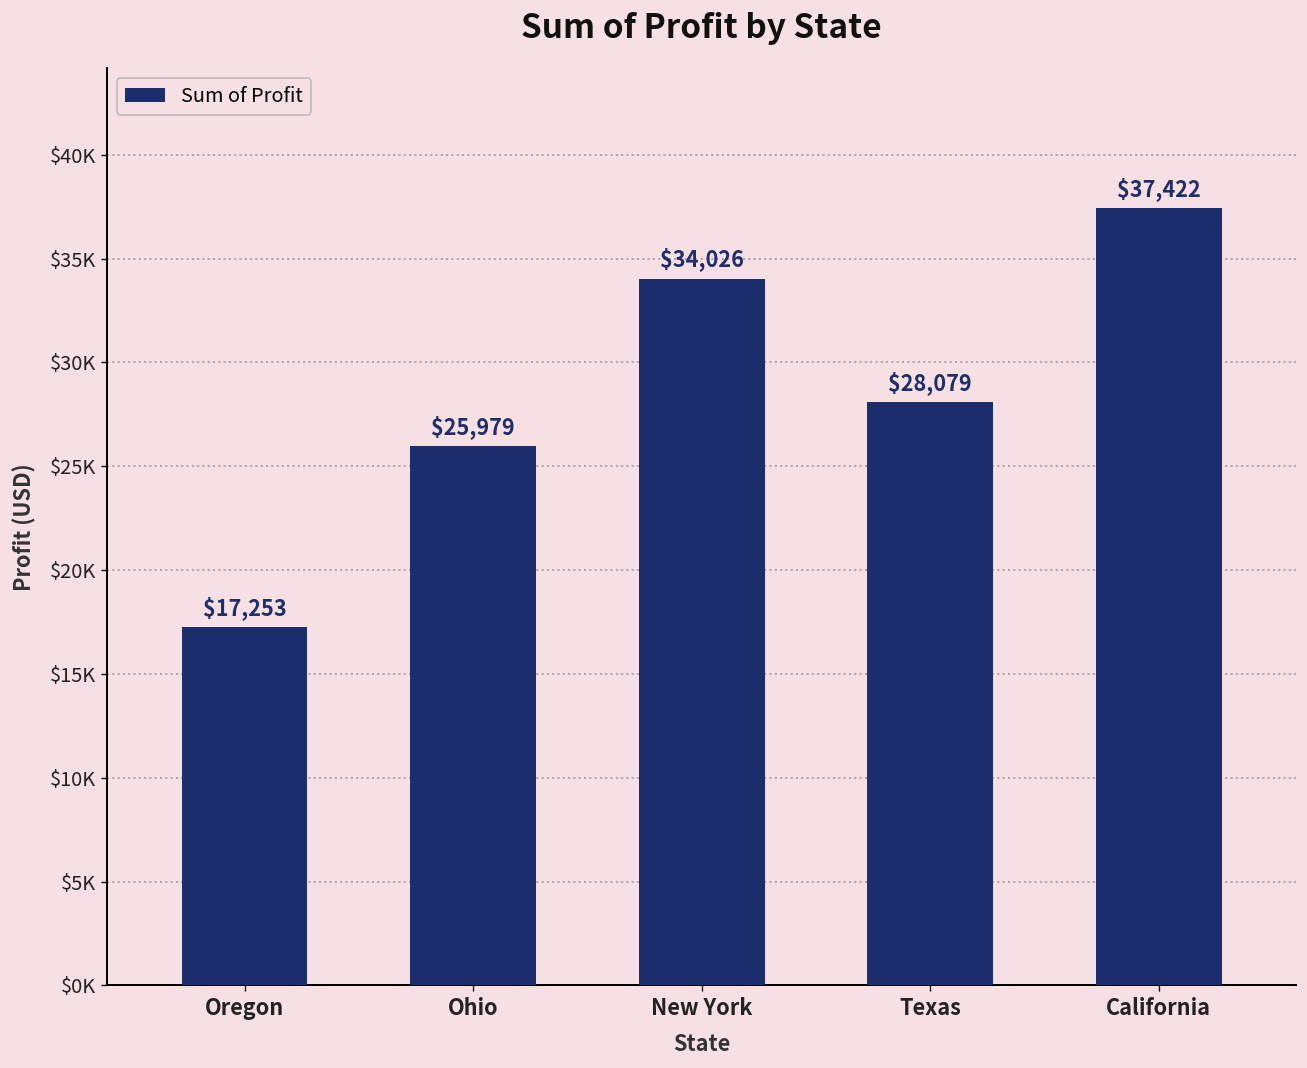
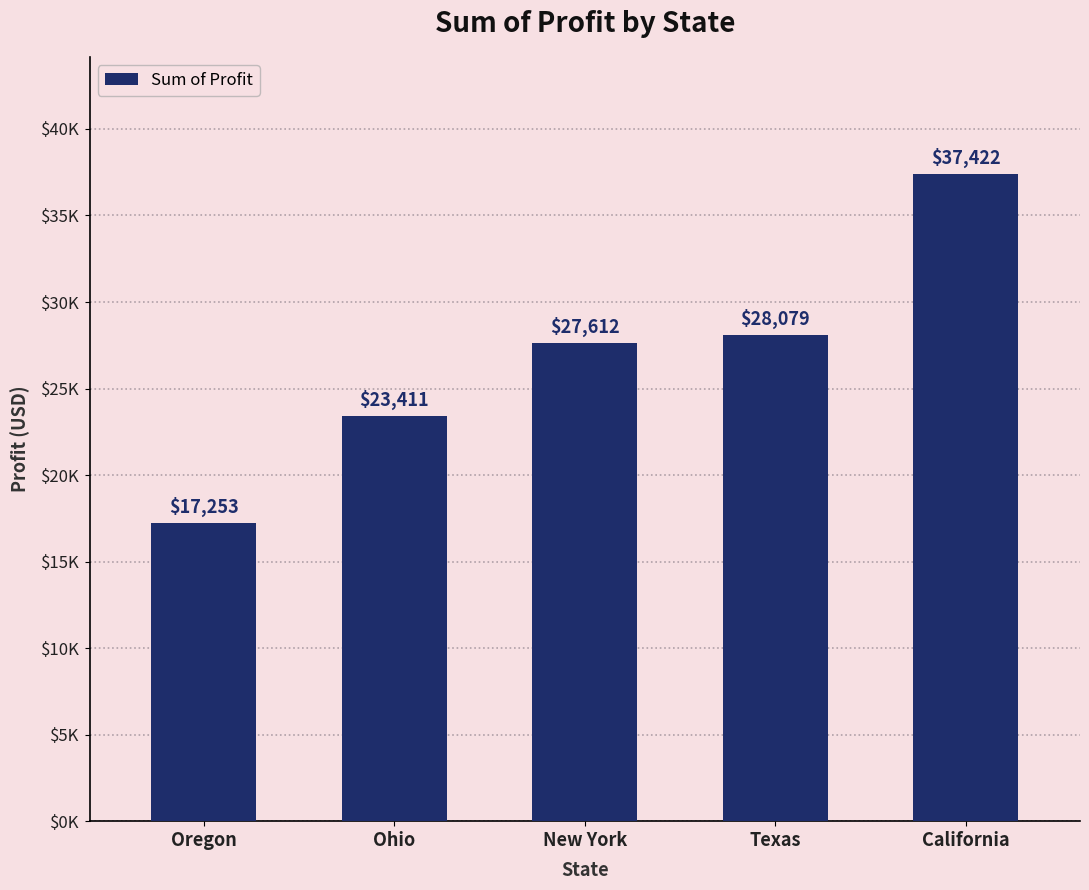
  {
    "Oregon": "$17,253",
-   "Ohio": "$25,979",
-   "New York": "$34,026",
+   "Ohio": "$23,411",
+   "New York": "$27,612",
    "Texas": "$28,079",
    "California": "$37,422"
  }
